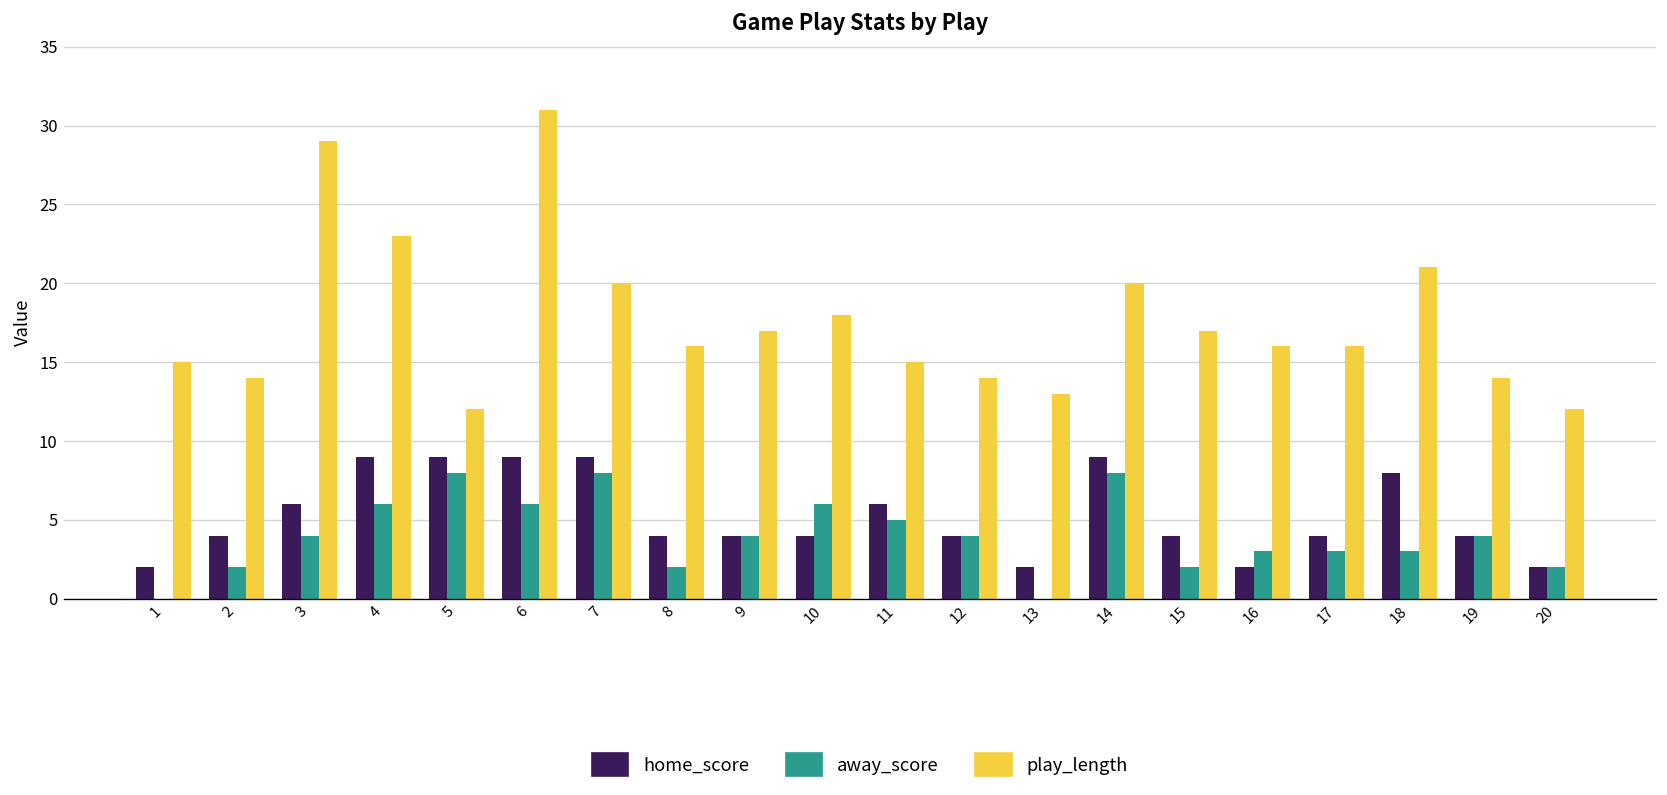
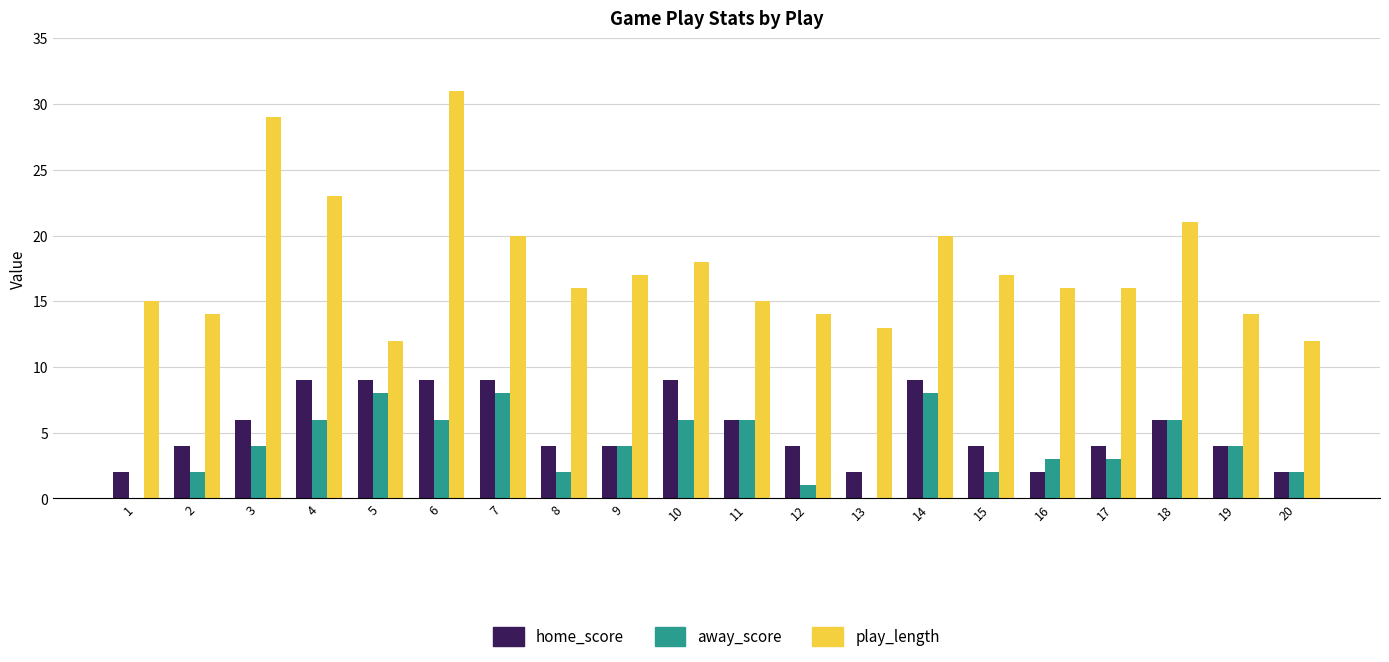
  {
    "home_score": {
      "1": 2,
      "2": 4,
      "3": 6,
      "4": 9,
      "5": 9,
      "6": 9,
      "7": 9,
      "8": 4,
      "9": 4,
-     "10": 4,
+     "10": 9,
      "11": 6,
      "12": 4,
      "13": 2,
      "14": 9,
      "15": 4,
      "16": 2,
      "17": 4,
-     "18": 8,
+     "18": 6,
      "19": 4,
      "20": 2
    },
    "away_score": {
      "1": 0,
      "2": 2,
      "3": 4,
      "4": 6,
      "5": 8,
      "6": 6,
      "7": 8,
      "8": 2,
      "9": 4,
      "10": 6,
-     "11": 5,
-     "12": 4,
+     "11": 6,
+     "12": 1,
      "13": 0,
      "14": 8,
      "15": 2,
      "16": 3,
      "17": 3,
-     "18": 3,
+     "18": 6,
      "19": 4,
      "20": 2
    },
    "play_length": {
      "1": 15,
      "2": 14,
      "3": 29,
      "4": 23,
      "5": 12,
      "6": 31,
      "7": 20,
      "8": 16,
      "9": 17,
      "10": 18,
      "11": 15,
      "12": 14,
      "13": 13,
      "14": 20,
      "15": 17,
      "16": 16,
      "17": 16,
      "18": 21,
      "19": 14,
      "20": 12
    }
  }
